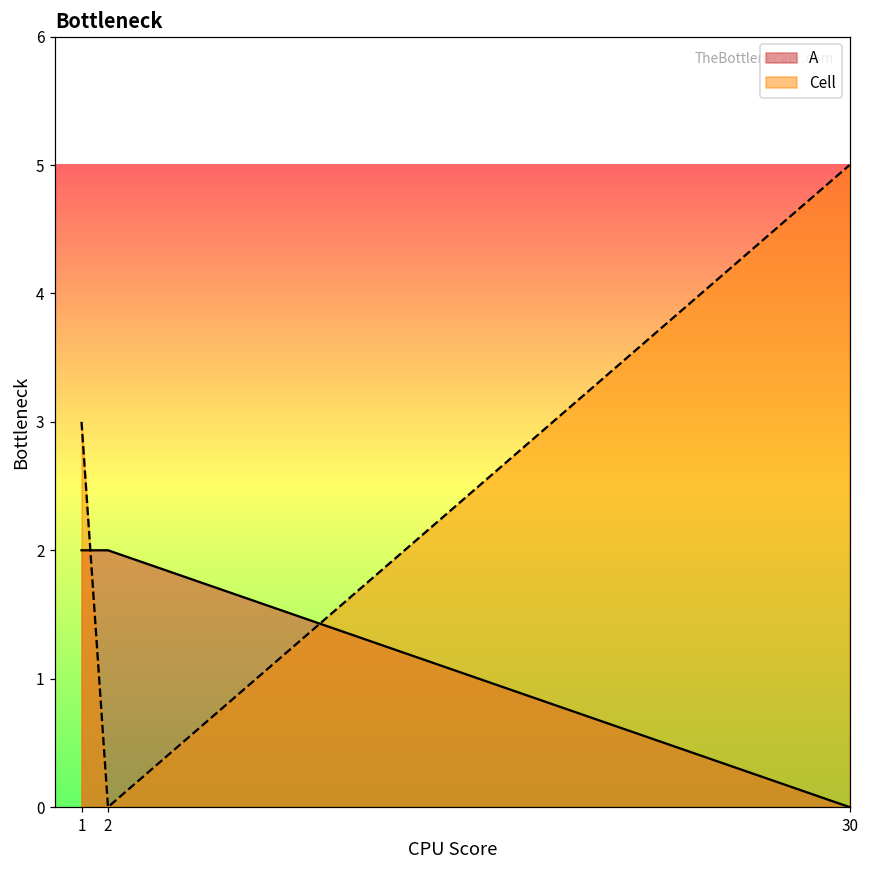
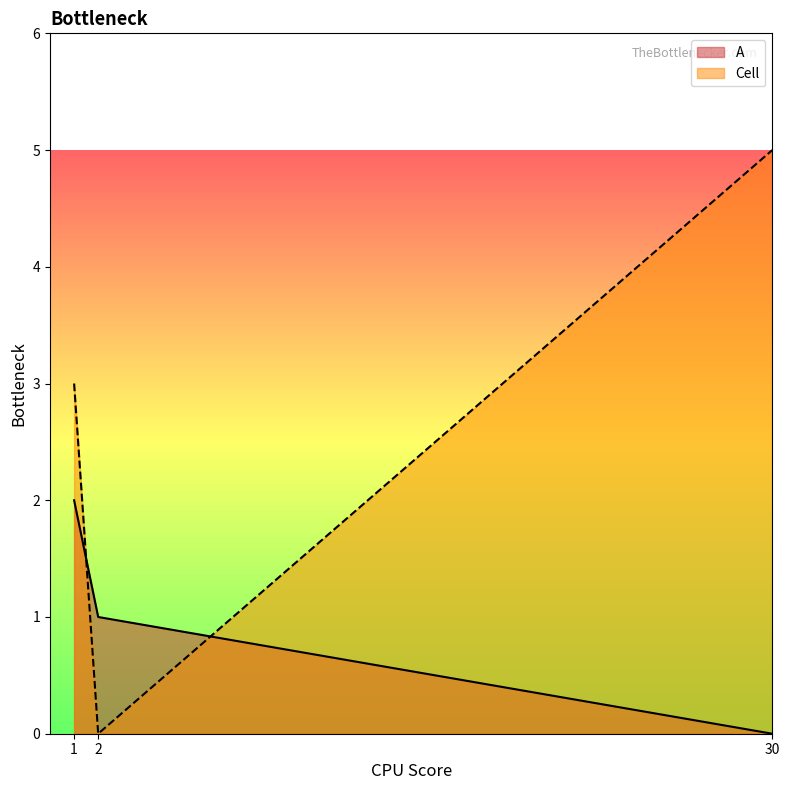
  {
    "A": {
      "1": 2,
-     "2": 2,
+     "2": 1,
      "30": 0
    },
    "Cell": {
      "1": 3,
      "2": 0,
      "30": 5
    }
  }
